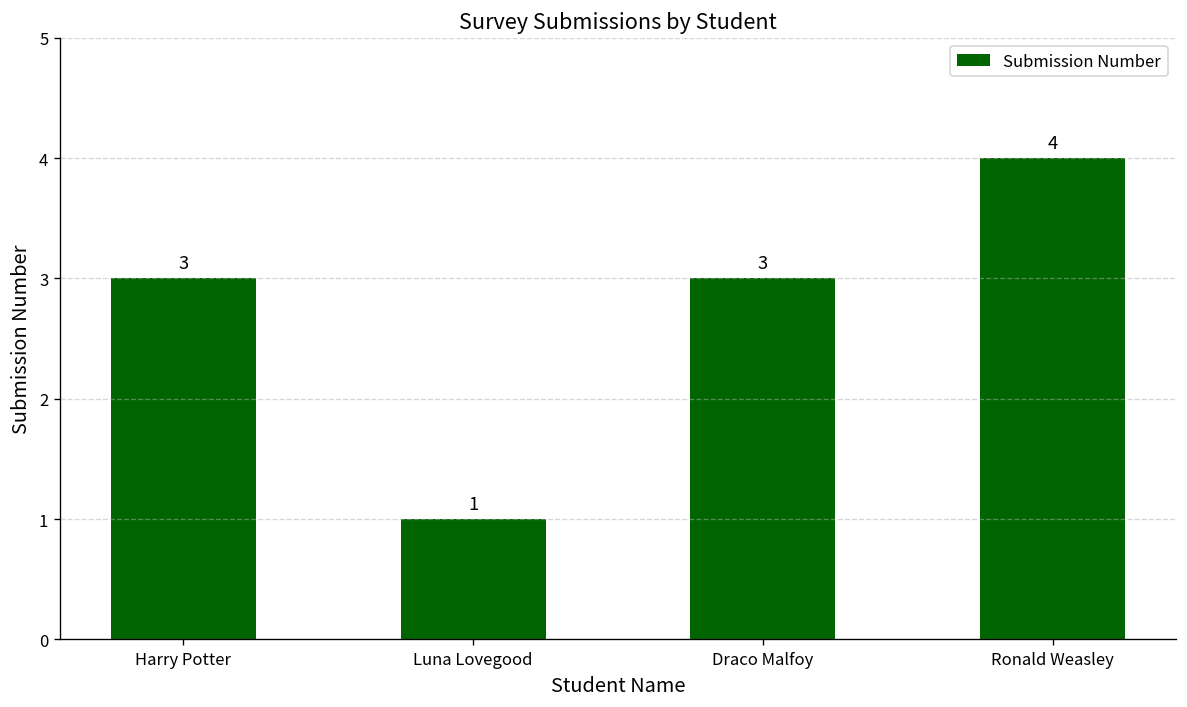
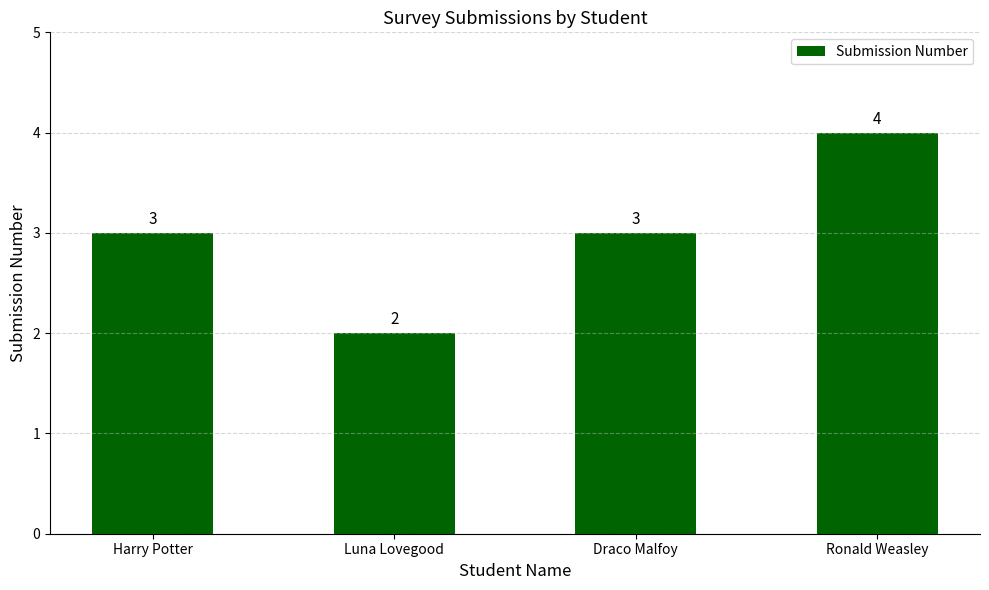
  {
    "Harry Potter": 3,
-   "Luna Lovegood": 1,
+   "Luna Lovegood": 2,
    "Draco Malfoy": 3,
    "Ronald Weasley": 4
  }
